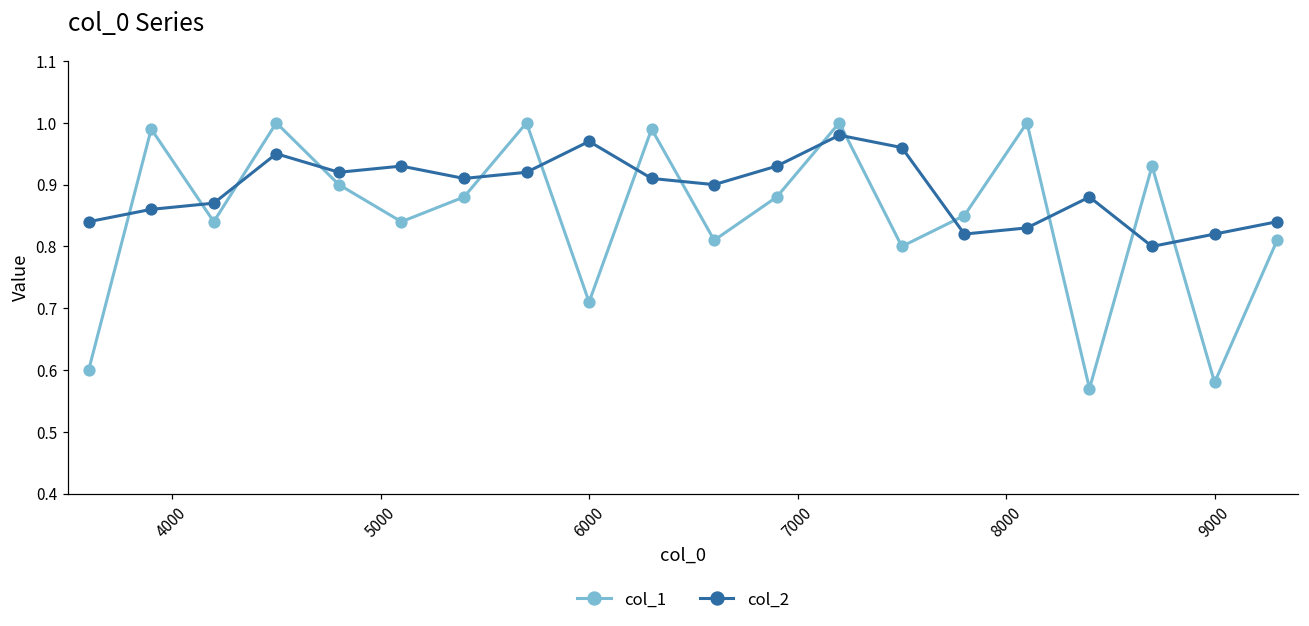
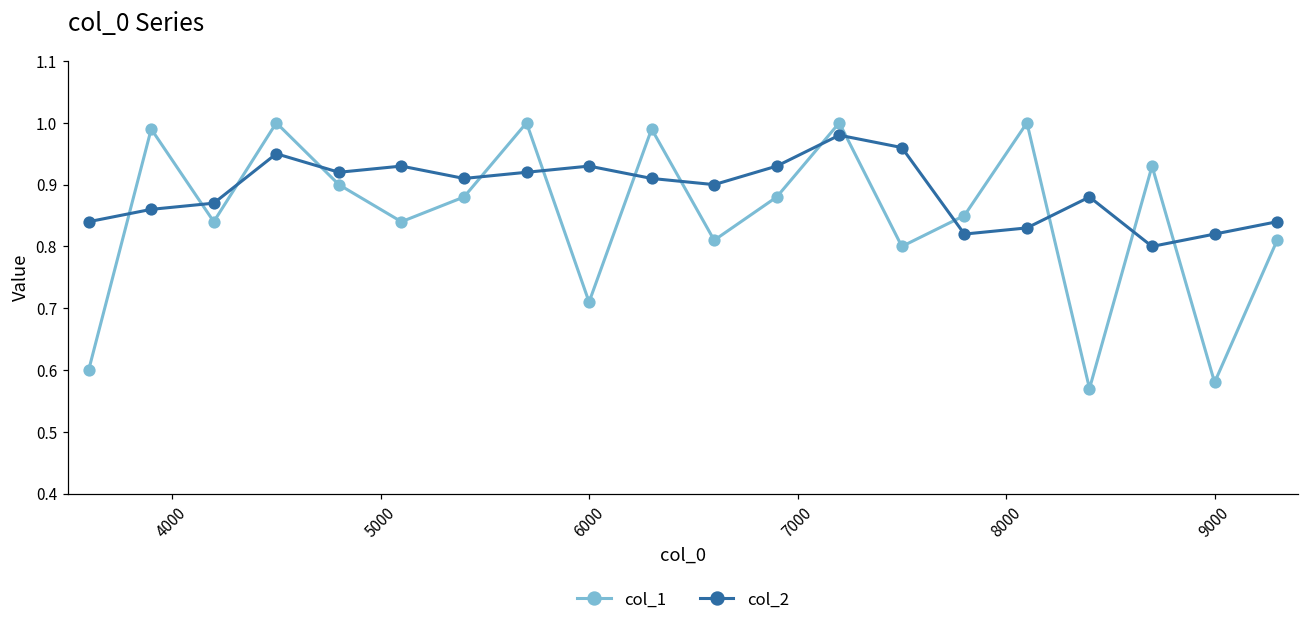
  {
    "col_1": {
      "6000": 0.71,
      "9000": 0.58
    },
    "col_2": {
-     "6000": 0.97,
+     "6000": 0.93,
      "9000": 0.82
    }
  }
